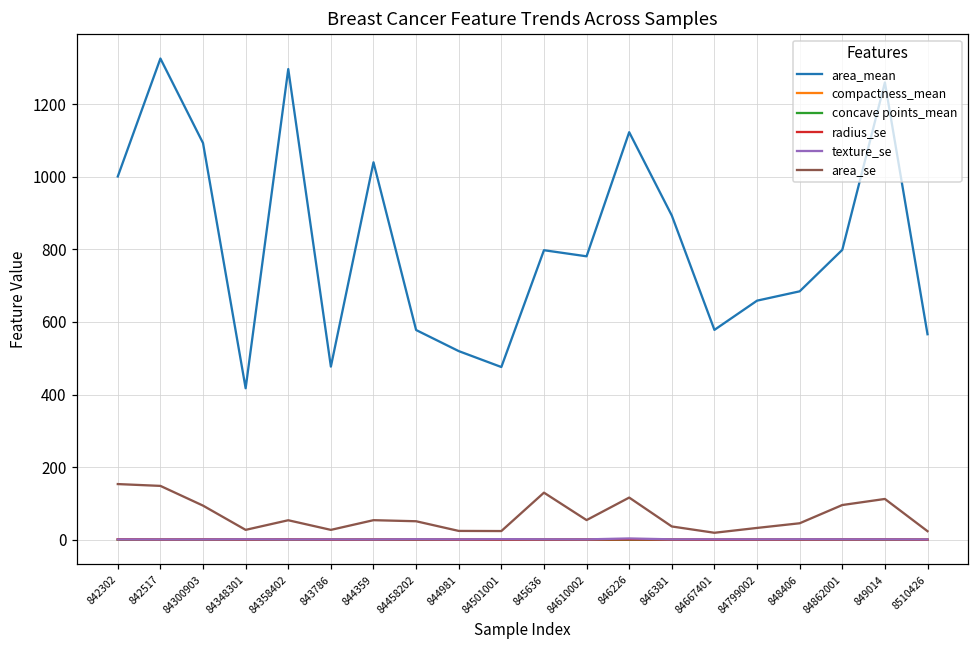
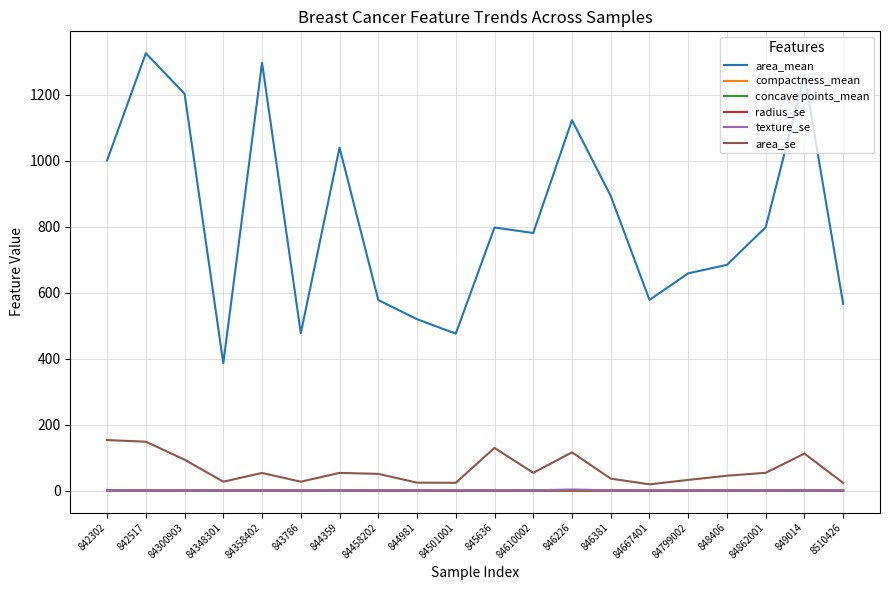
  {
    "area_mean": {
      "842302": 1000,
      "842517": 1330,
-     "84300903": 1090,
-     "84348301": 420,
+     "84300903": 1200,
+     "84348301": 390,
      "84358402": 1300,
      "843786": 480,
      "844359": 1040,
      "84458202": 580,
      "844981": 520,
      "84501001": 480,
      "845636": 800,
      "84610002": 780,
      "846226": 1120,
      "846381": 890,
      "84667401": 580,
      "84799002": 660,
      "848406": 680,
      "84862001": 800,
      "8510426": 570
    },
    "area_se": {
      "842302": 150,
      "842517": 150,
      "84300903": 90,
      "84348301": 30,
      "84358402": 50,
      "843786": 30,
      "844359": 50,
      "84458202": 50,
      "844981": 20,
      "84501001": 20,
      "845636": 130,
      "84610002": 50,
      "846226": 120,
      "846381": 40,
      "84667401": 20,
      "84799002": 30,
      "848406": 50,
-     "84862001": 100,
+     "84862001": 50,
      "849014": 110,
      "8510426": 20
    }
  }
